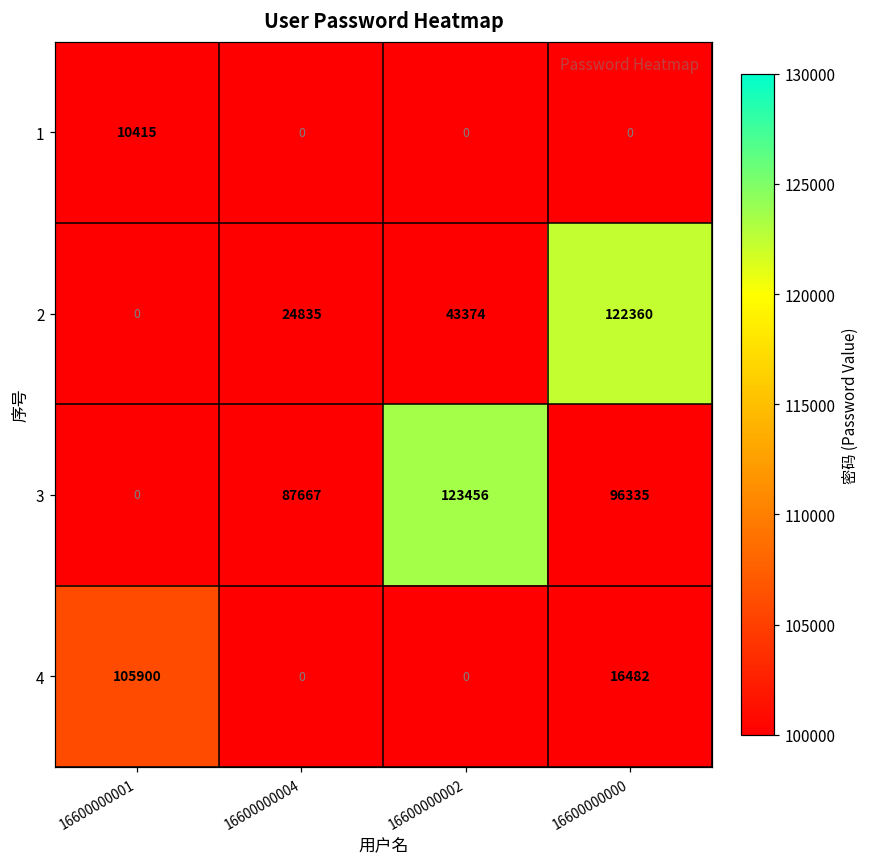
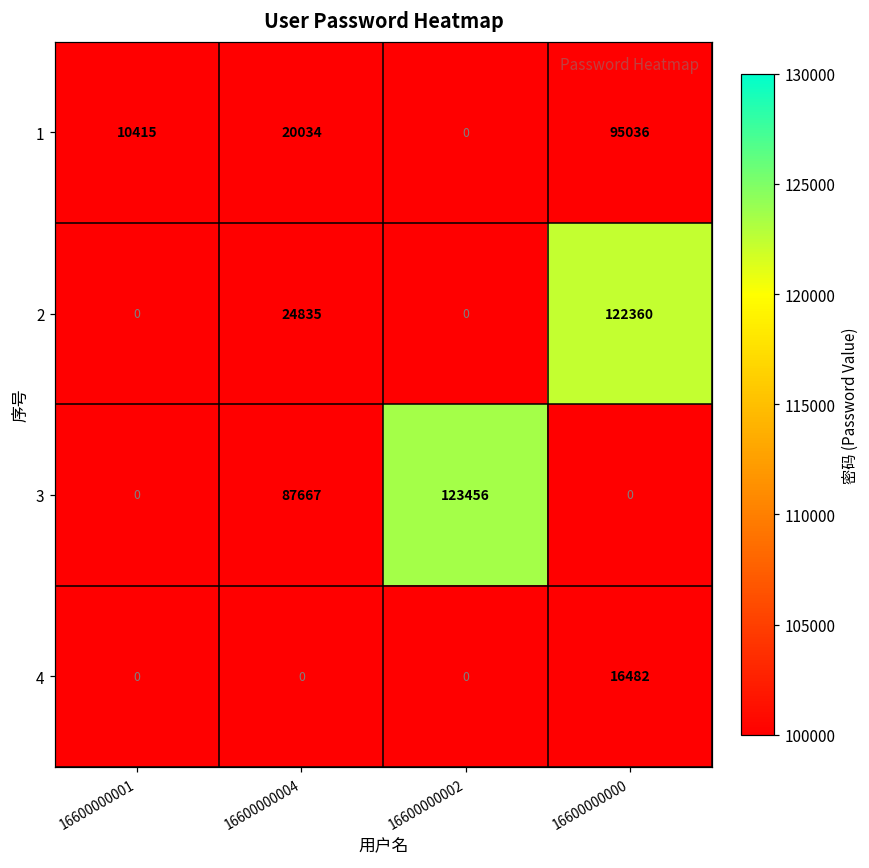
  {
    "1": {
      "16600000001": 10415,
-     "16600000004": 0,
+     "16600000004": 20034,
      "16600000002": 0,
-     "16600000000": 0
+     "16600000000": 95036
    },
    "2": {
      "16600000001": 0,
      "16600000004": 24835,
-     "16600000002": 43374,
+     "16600000002": 0,
      "16600000000": 122360
    },
    "3": {
      "16600000001": 0,
      "16600000004": 87667,
      "16600000002": 123456,
-     "16600000000": 96335
+     "16600000000": 0
    },
    "4": {
-     "16600000001": 105900,
+     "16600000001": 0,
      "16600000004": 0,
      "16600000002": 0,
      "16600000000": 16482
    }
  }
